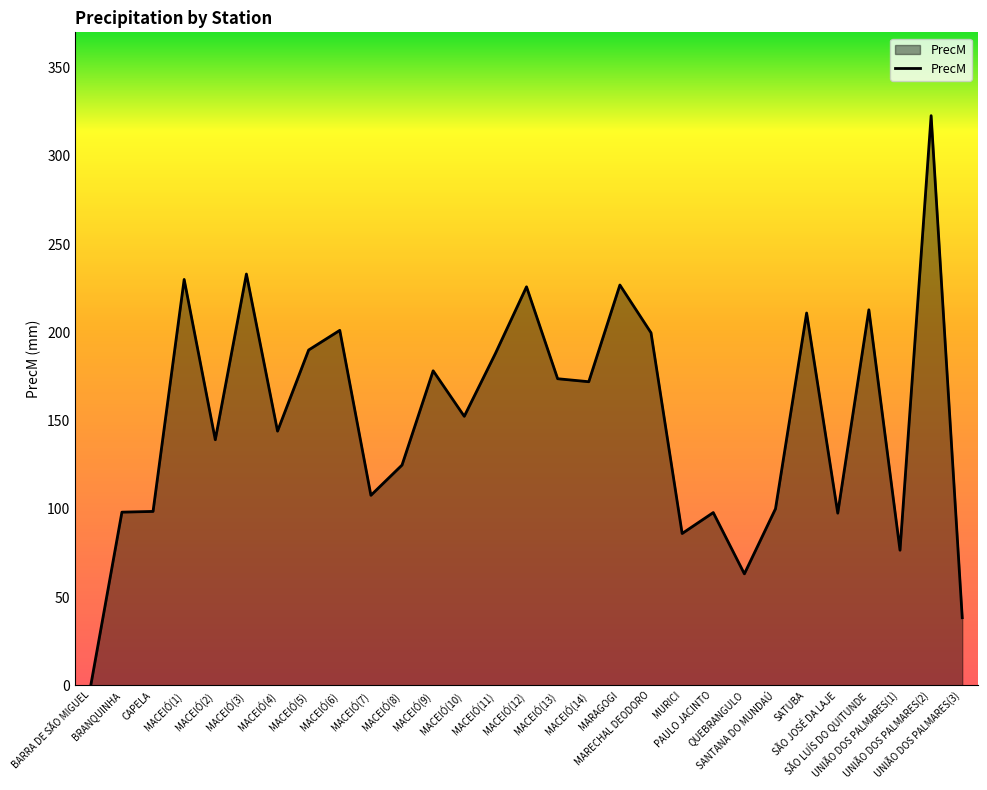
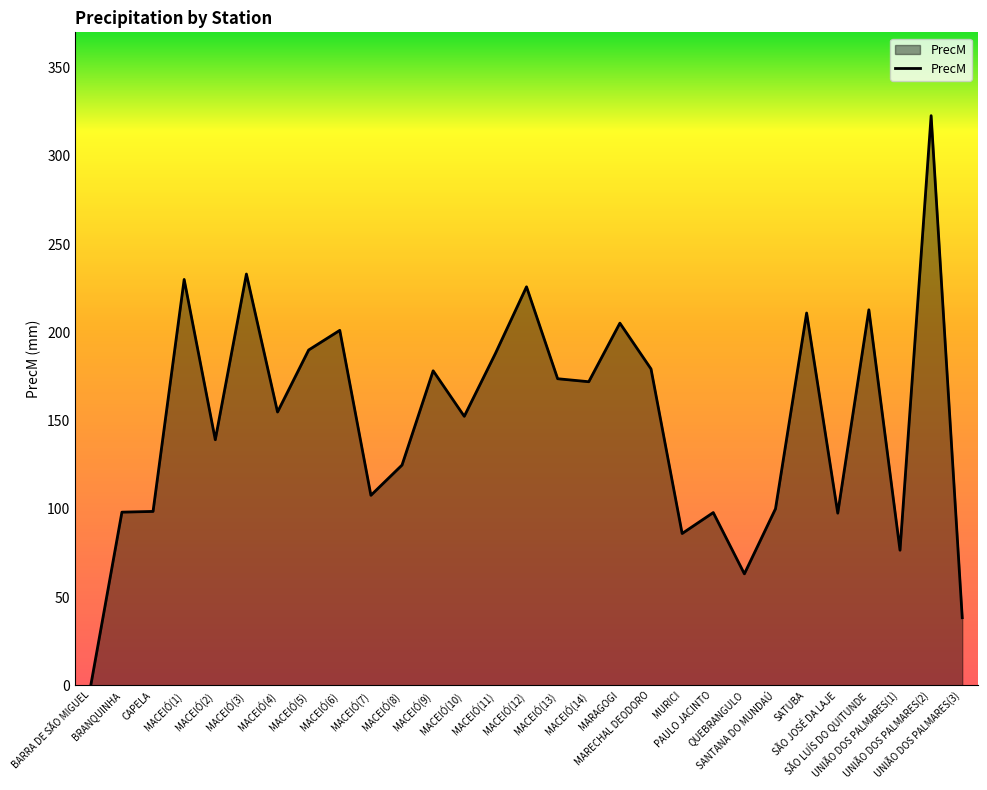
  {
    "BARRA DE SÃO MIGUEL": 0,
    "BRANQUINHA": 98,
    "CAPELA": 99,
    "MACEIÓ(1)": 230,
    "MACEIÓ(2)": 139,
    "MACEIÓ(3)": 233,
-   "MACEIÓ(4)": 144,
+   "MACEIÓ(4)": 155,
    "MACEIÓ(5)": 190,
    "MACEIÓ(6)": 201,
    "MACEIÓ(7)": 108,
    "MACEIÓ(8)": 125,
    "MACEIÓ(9)": 178,
    "MACEIÓ(10)": 152,
    "MACEIÓ(11)": 188,
    "MACEIÓ(12)": 226,
    "MACEIÓ(13)": 174,
    "MACEIÓ(14)": 172,
-   "MARAGOGI": 227,
-   "MARECHAL DEODORO": 200,
+   "MARAGOGI": 205,
+   "MARECHAL DEODORO": 179,
    "MURICI": 86,
    "PAULO JACINTO": 98,
    "QUEBRANGULO": 63,
    "SANTANA DO MUNDAÚ": 100,
    "SATUBA": 211,
    "SÃO JOSÉ DA LAJE": 98,
    "SÃO LUÍS DO QUITUNDE": 213,
    "UNIÃO DOS PALMARES(1)": 77,
    "UNIÃO DOS PALMARES(2)": 323,
    "UNIÃO DOS PALMARES(3)": 38
  }
